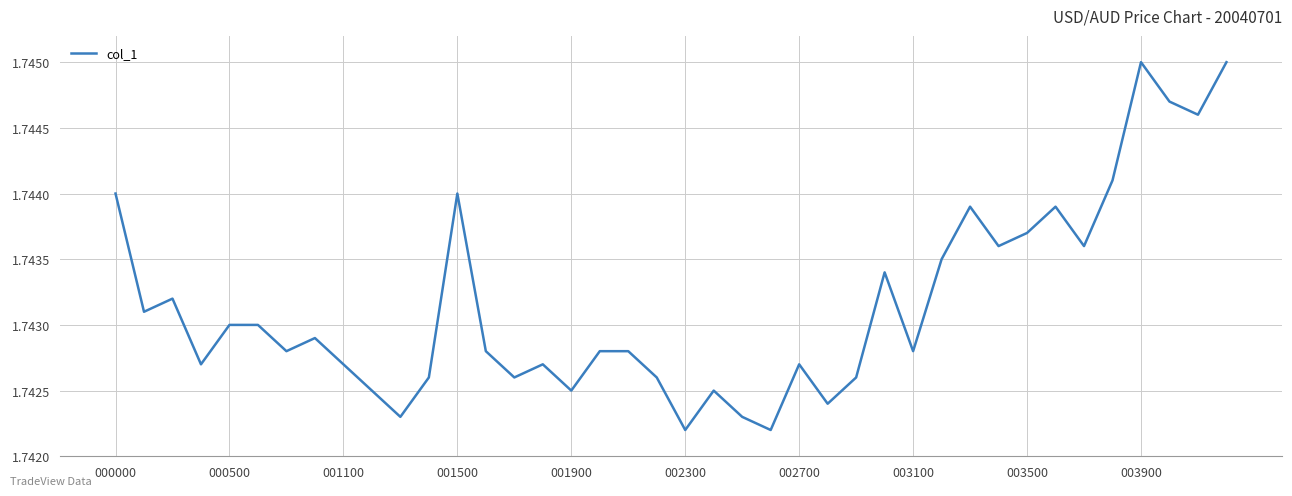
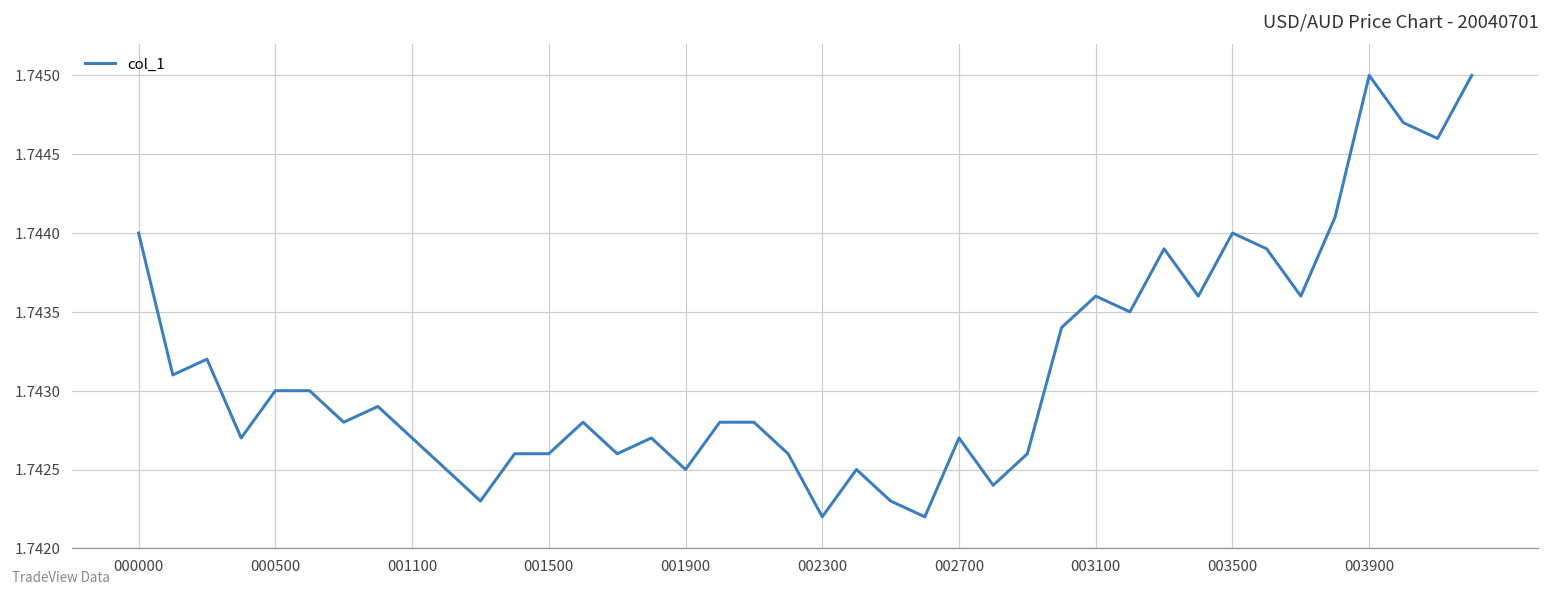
  {
    "000000": 1.7440,
    "000500": 1.7430,
    "001100": 1.7427,
-   "001500": 1.7440,
+   "001500": 1.7426,
    "001900": 1.7425,
    "002300": 1.7422,
    "002700": 1.7427,
-   "003100": 1.7428,
-   "003500": 1.7437,
+   "003100": 1.7436,
+   "003500": 1.7440,
    "003900": 1.7450
  }
